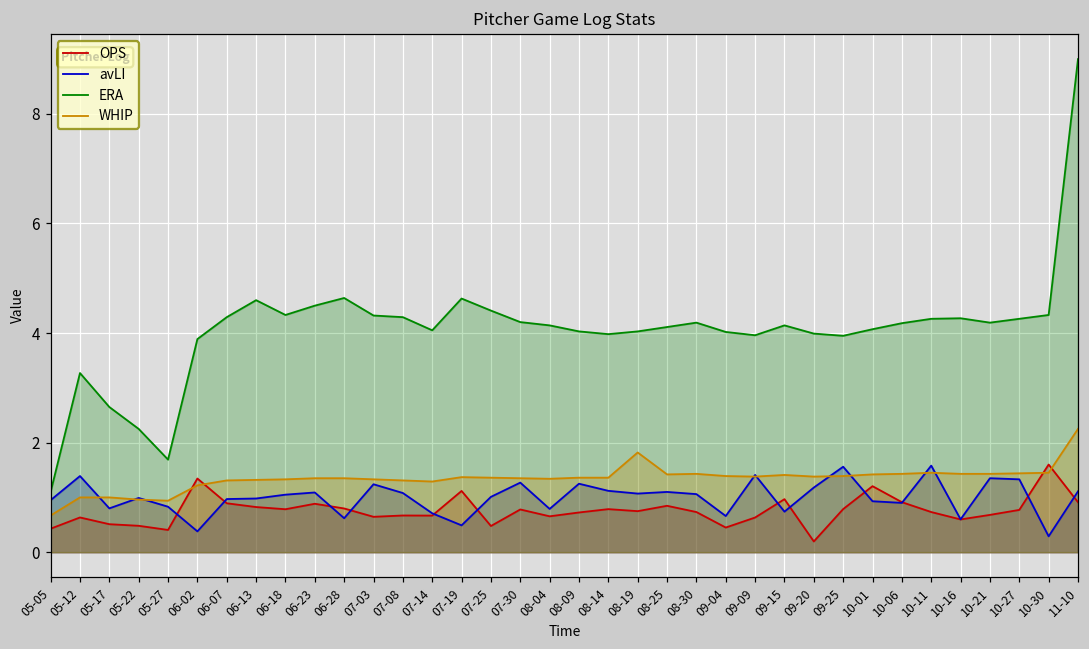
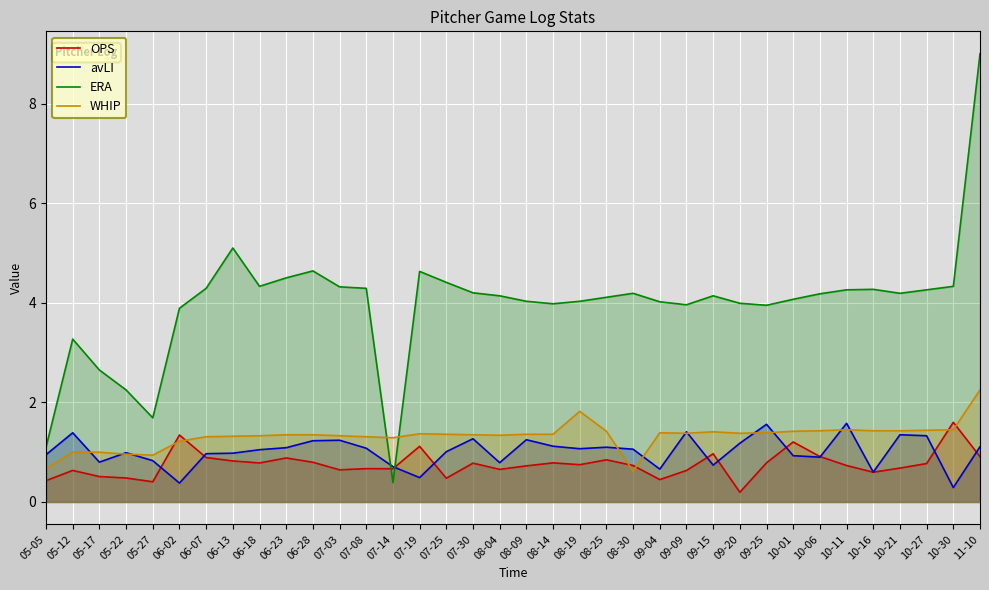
  {
    "OPS": {
      "05-05": 0.4,
      "05-12": 0.6,
      "05-17": 0.5,
      "05-22": 0.5,
      "05-27": 0.4,
      "06-02": 1.3,
      "06-07": 0.9,
      "06-13": 0.8,
      "06-18": 0.8,
      "06-23": 0.9,
      "06-28": 0.8,
      "07-03": 0.6,
      "07-08": 0.7,
      "07-19": 1.1,
      "07-25": 0.5,
      "07-30": 0.8,
      "08-04": 0.7,
      "08-09": 0.7,
      "08-14": 0.8,
      "08-19": 0.7,
      "08-25": 0.8,
      "08-30": 0.7,
      "09-04": 0.5,
      "09-09": 0.6,
      "09-15": 1.0,
      "09-20": 0.2,
      "09-25": 0.8,
      "10-01": 1.2,
      "10-11": 0.7,
      "10-21": 0.7,
      "10-27": 0.8,
      "10-30": 1.6,
      "11-10": 0.9
    },
    "avLI": {
      "05-05": 1.0,
      "05-12": 1.4,
      "05-17": 0.8,
      "05-27": 0.8,
      "06-02": 0.4,
      "06-07": 1.0,
      "06-13": 1.0,
      "06-18": 1.1,
      "06-23": 1.1,
-     "06-28": 0.6,
+     "06-28": 1.2,
      "07-03": 1.2,
      "07-08": 1.1,
      "07-19": 0.5,
      "07-25": 1.0,
      "07-30": 1.3,
      "08-04": 0.8,
      "08-09": 1.3,
      "08-14": 1.1,
      "08-19": 1.1,
      "08-25": 1.1,
      "08-30": 1.1,
      "09-04": 0.7,
      "09-15": 0.7,
      "09-20": 1.2,
      "09-25": 1.6,
      "10-01": 0.9,
      "10-11": 1.6,
      "10-21": 1.4,
      "10-27": 1.3,
      "10-30": 0.3,
      "11-10": 1.1
    },
    "ERA": {
      "05-05": 1.1,
      "05-12": 3.3,
      "05-17": 2.7,
      "05-22": 2.3,
      "05-27": 1.7,
      "06-02": 3.9,
      "06-07": 4.3,
-     "06-13": 4.6,
+     "06-13": 5.1,
      "06-18": 4.3,
      "06-23": 4.5,
      "06-28": 4.6,
      "07-03": 4.3,
      "07-08": 4.3,
-     "07-14": 4.1,
+     "07-14": 0.4,
      "07-19": 4.6,
      "07-25": 4.4,
      "07-30": 4.2,
      "08-04": 4.1,
      "08-09": 4.0,
      "08-14": 4.0,
      "08-19": 4.0,
      "08-25": 4.1,
      "08-30": 4.2,
      "09-04": 4.0,
      "09-09": 4.0,
      "09-15": 4.1,
      "09-20": 4.0,
      "09-25": 4.0,
      "10-01": 4.1,
      "10-06": 4.2,
      "10-11": 4.3,
      "10-16": 4.3,
      "10-21": 4.2,
      "10-27": 4.3,
      "10-30": 4.3,
      "11-10": 9.0
    },
    "WHIP": {
      "05-05": 0.7,
      "05-12": 1.0,
      "05-17": 1.0,
      "05-27": 0.9,
      "06-02": 1.2,
      "06-07": 1.3,
      "06-13": 1.3,
      "06-18": 1.3,
      "06-23": 1.4,
      "06-28": 1.4,
      "07-03": 1.3,
      "07-08": 1.3,
      "07-14": 1.3,
      "07-19": 1.4,
      "07-25": 1.4,
      "07-30": 1.4,
      "08-04": 1.3,
      "08-09": 1.4,
      "08-14": 1.4,
      "08-19": 1.8,
      "08-25": 1.4,
-     "08-30": 1.4,
+     "08-30": 0.6,
      "09-04": 1.4,
      "09-15": 1.4,
      "09-20": 1.4,
      "09-25": 1.4,
      "10-01": 1.4,
      "10-06": 1.4,
      "10-11": 1.5,
      "10-16": 1.4,
      "10-21": 1.4,
      "10-27": 1.4,
      "10-30": 1.5,
      "11-10": 2.3
    }
  }
